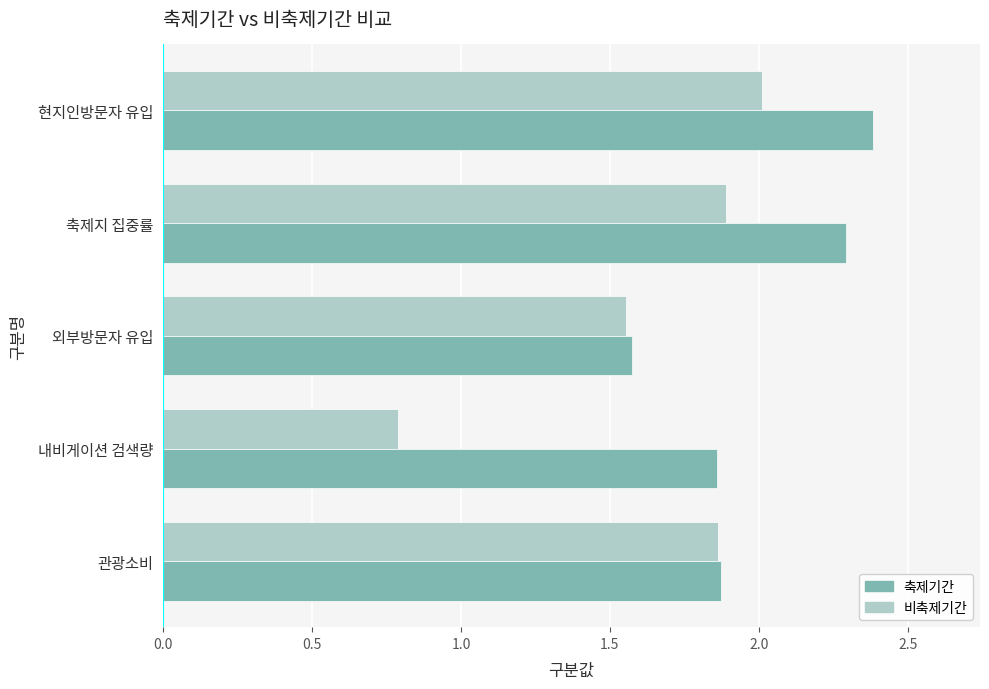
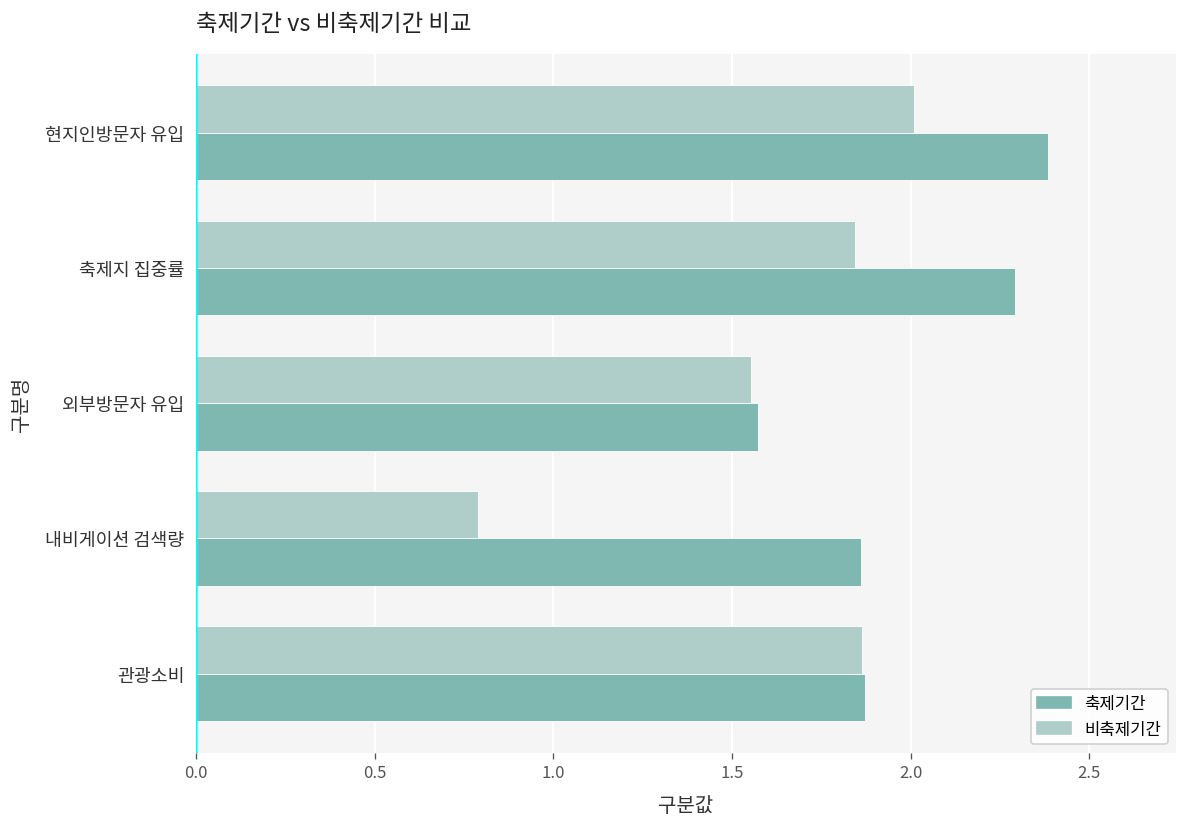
  {
    "비축제기간": {
      "현지인방문자 유입": 2.01,
-     "축제지 집중률": 1.89,
+     "축제지 집중률": 1.85,
      "외부방문자 유입": 1.55,
      "내비게이션 검색량": 0.79,
      "관광소비": 1.86
    },
    "축제기간": {
      "현지인방문자 유입": 2.39,
      "축제지 집중률": 2.29,
      "외부방문자 유입": 1.57,
      "내비게이션 검색량": 1.86,
      "관광소비": 1.87
    }
  }
